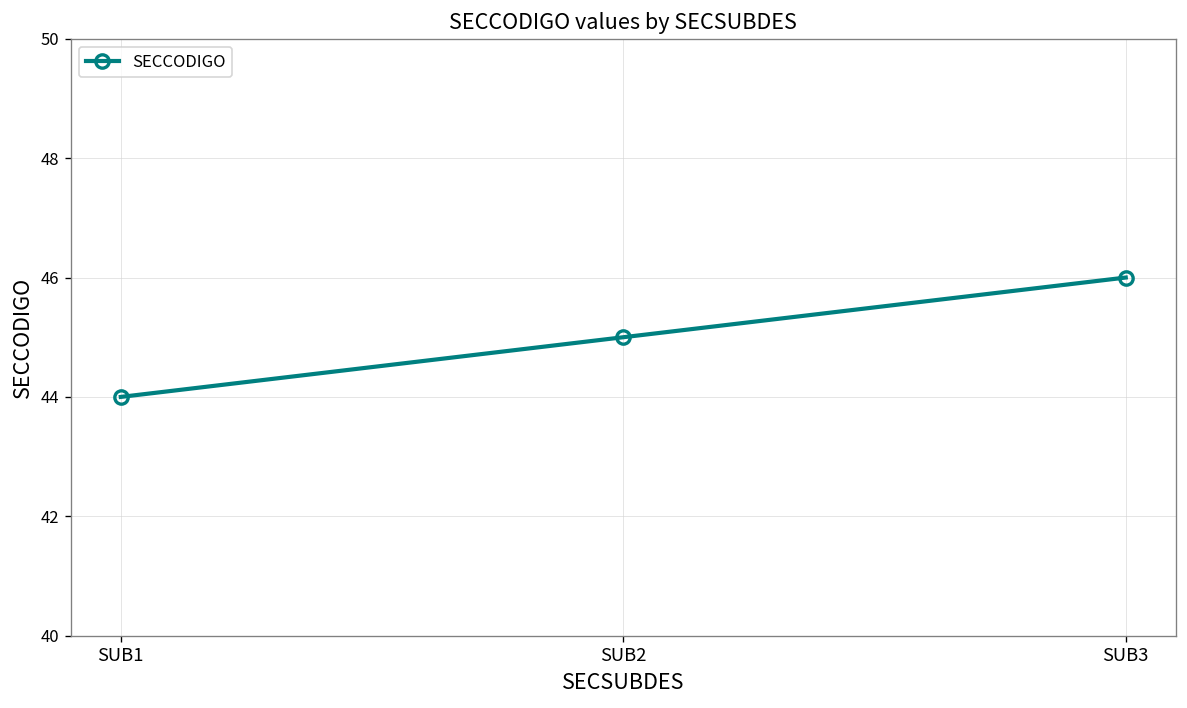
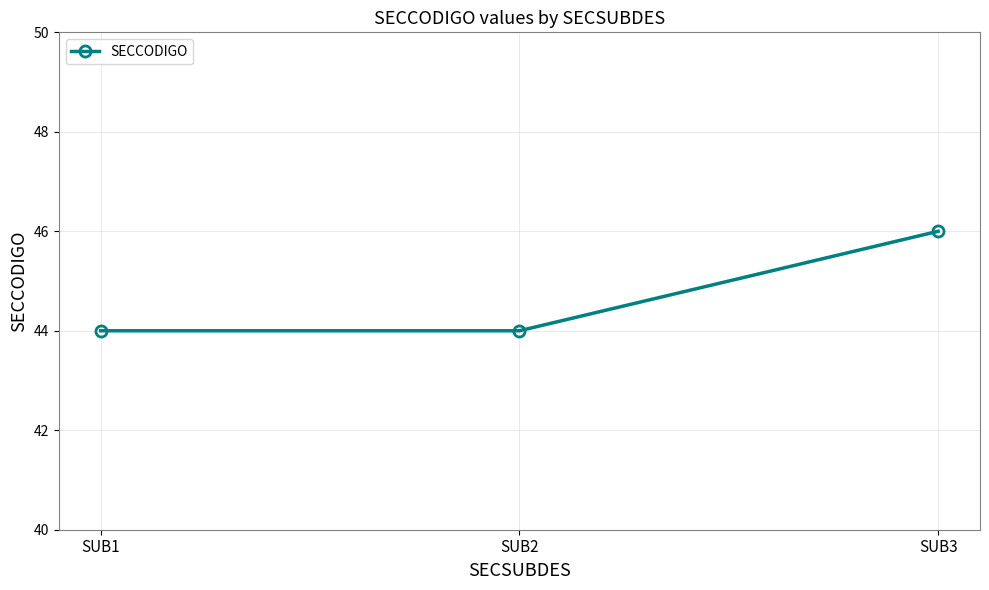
  {
    "SUB1": 44,
-   "SUB2": 45,
+   "SUB2": 44,
    "SUB3": 46
  }
